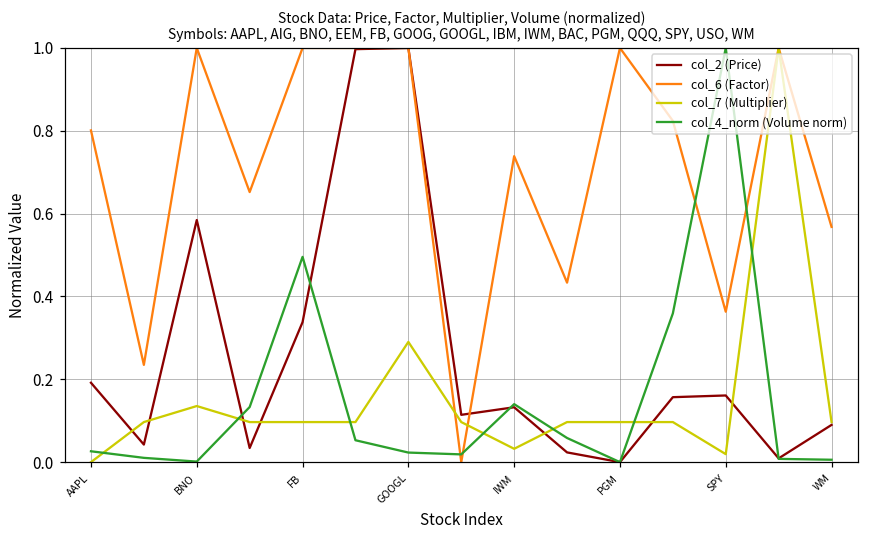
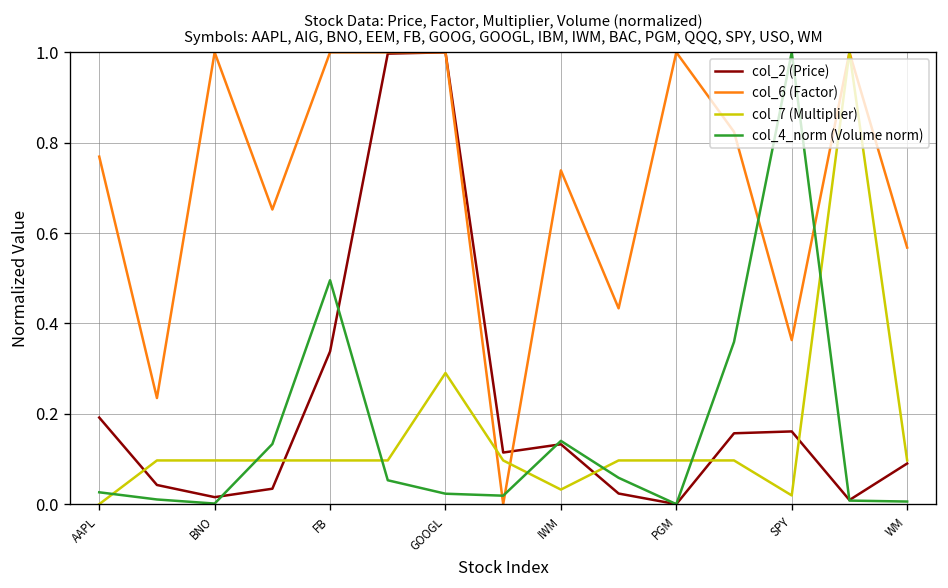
  {
    "col_2 (Price)": {
      "AAPL": 0.19,
-     "BNO": 0.58,
+     "BNO": 0.02,
      "FB": 0.34,
      "IWM": 0.13,
      "SPY": 0.16,
      "WM": 0.09
    },
    "col_6 (Factor)": {
-     "AAPL": 0.80,
+     "AAPL": 0.77,
      "BNO": 1.00,
      "FB": 1.00,
      "IWM": 0.74,
      "PGM": 1.00,
      "SPY": 0.36,
      "WM": 0.57
    },
    "col_7 (Multiplier)": {
      "AAPL": 0.00,
-     "BNO": 0.14,
+     "BNO": 0.10,
      "FB": 0.10,
      "GOOGL": 0.29,
      "IWM": 0.03,
      "PGM": 0.10,
      "SPY": 0.02,
      "WM": 0.10
    },
    "col_4_norm (Volume norm)": {
      "AAPL": 0.03,
      "BNO": 0.00,
      "FB": 0.50,
      "GOOGL": 0.02,
      "IWM": 0.14,
      "SPY": 1.00,
      "WM": 0.01
    }
  }
